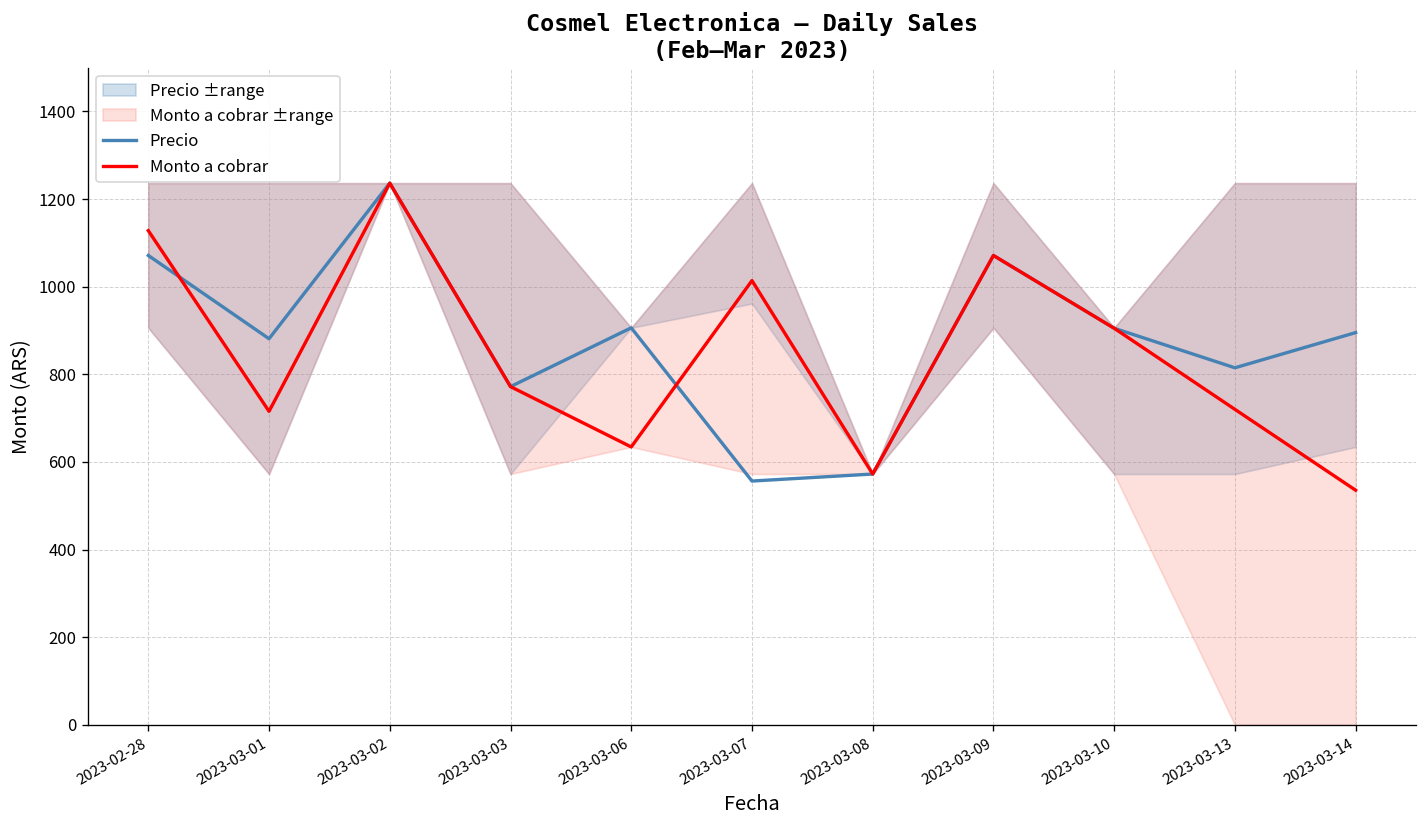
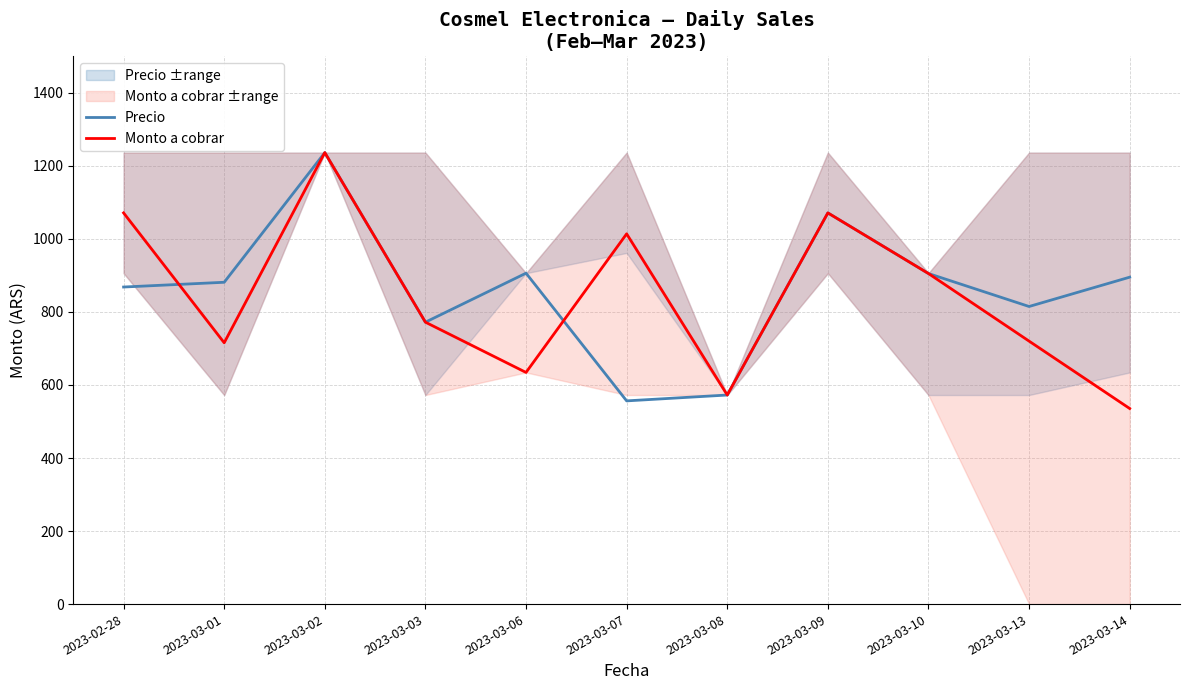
  {
    "Precio": {
-     "2023-02-28": 1070,
+     "2023-02-28": 870,
      "2023-03-01": 880,
      "2023-03-07": 560,
      "2023-03-13": 810,
      "2023-03-14": 900
    },
    "Monto a cobrar": {
-     "2023-02-28": 1130,
+     "2023-02-28": 1070,
      "2023-03-01": 720,
      "2023-03-06": 630,
      "2023-03-07": 1010,
      "2023-03-13": 720,
      "2023-03-14": 540
    }
  }
